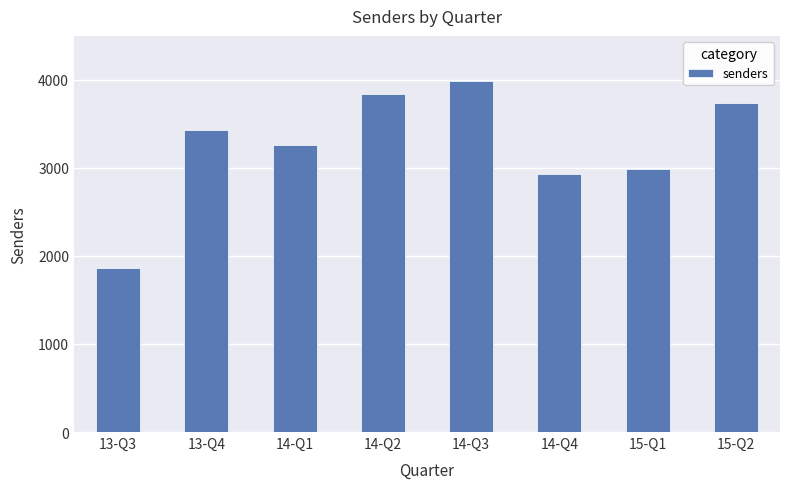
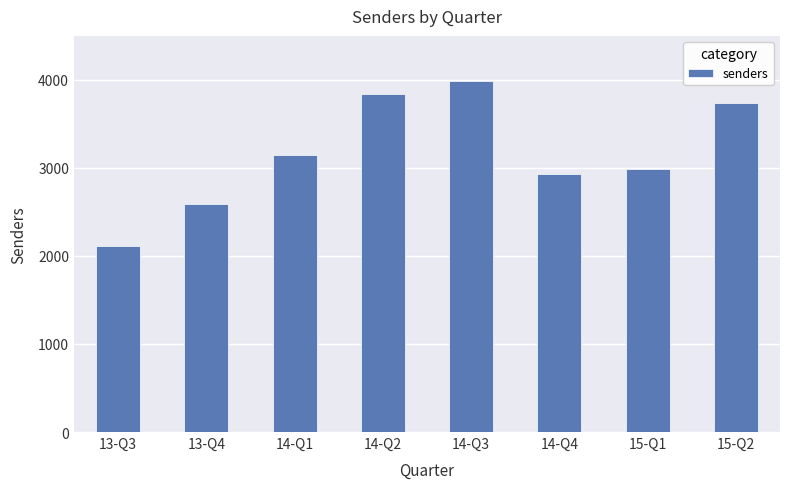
  {
-   "13-Q3": 1900,
-   "13-Q4": 3400,
-   "14-Q1": 3300,
+   "13-Q3": 2100,
+   "13-Q4": 2600,
+   "14-Q1": 3100,
    "14-Q2": 3800,
    "14-Q3": 4000,
    "14-Q4": 2900,
    "15-Q1": 3000,
    "15-Q2": 3700
  }
